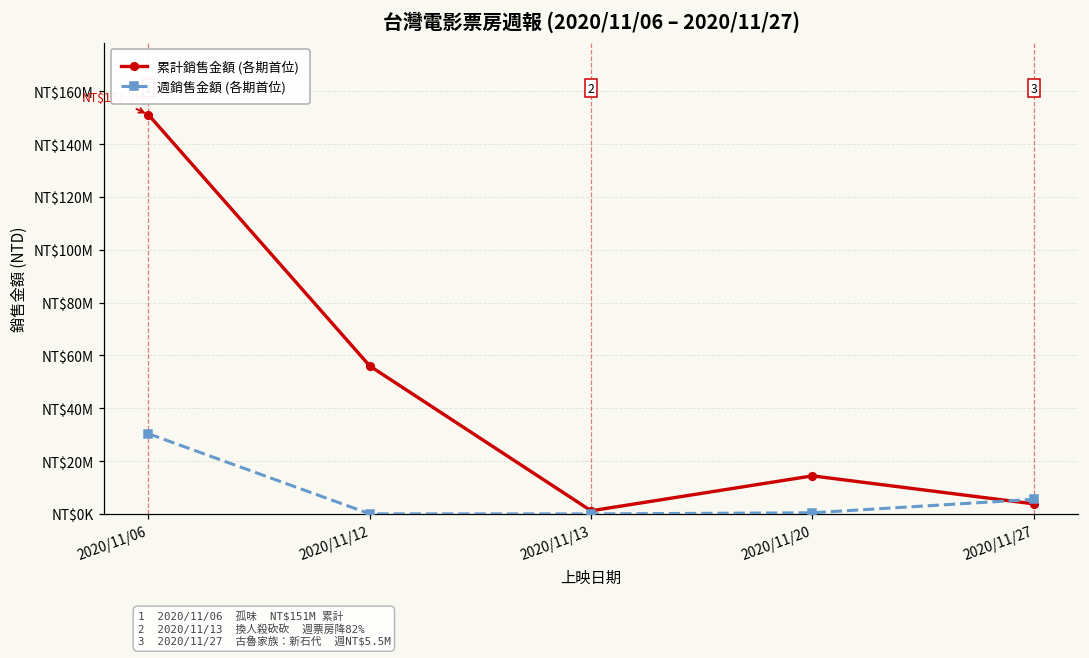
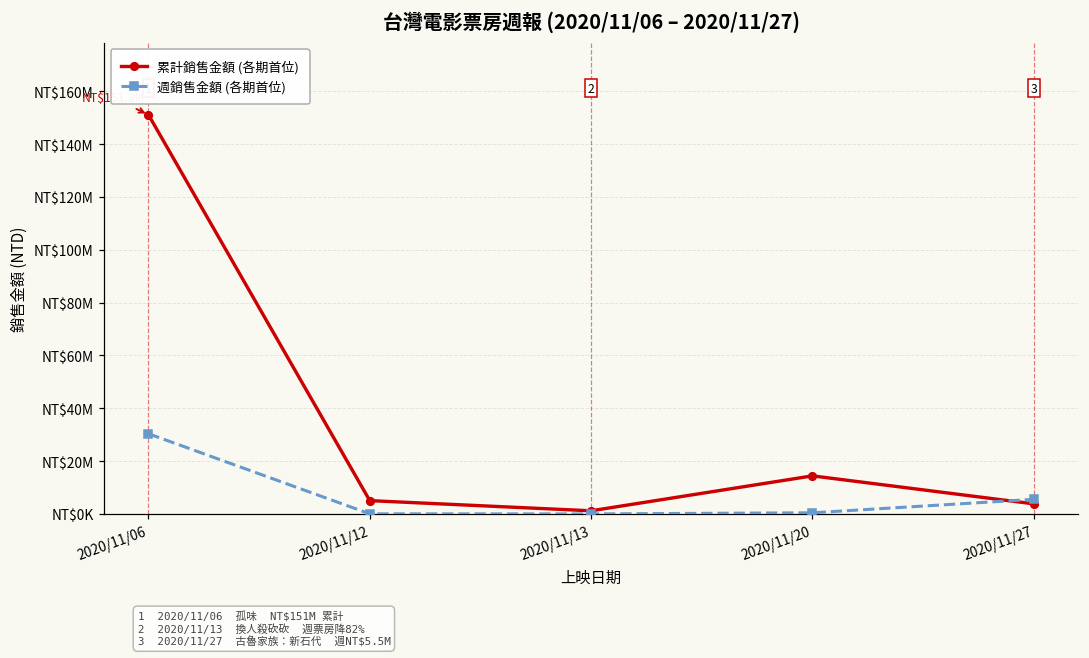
  {
    "累計銷售金額 (各期首位)": {
-     "2020/11/12": "NT$56000000",
+     "2020/11/12": "NT$5000000",
      "2020/11/13": "NT$1000000",
      "2020/11/20": "NT$14000000",
      "2020/11/27": "NT$4000000"
    },
    "週銷售金額 (各期首位)": {
      "2020/11/06": "NT$30000000",
      "2020/11/12": "NT$0",
      "2020/11/13": "NT$0",
      "2020/11/20": "NT$0",
      "2020/11/27": "NT$6000000"
    }
  }
